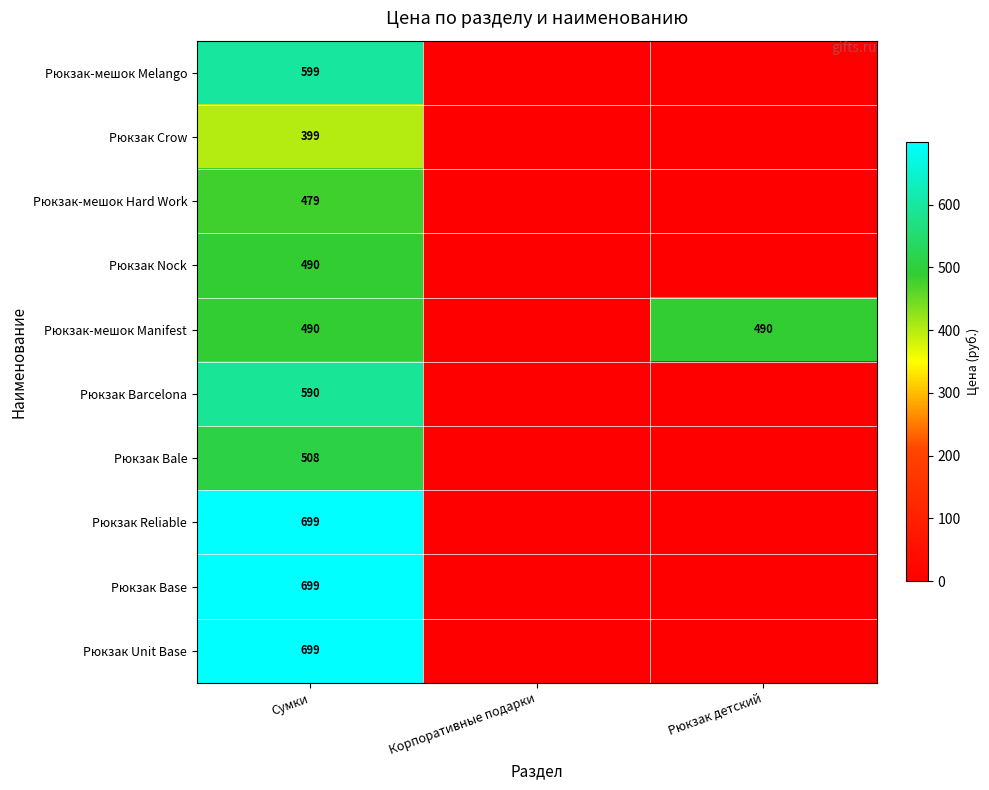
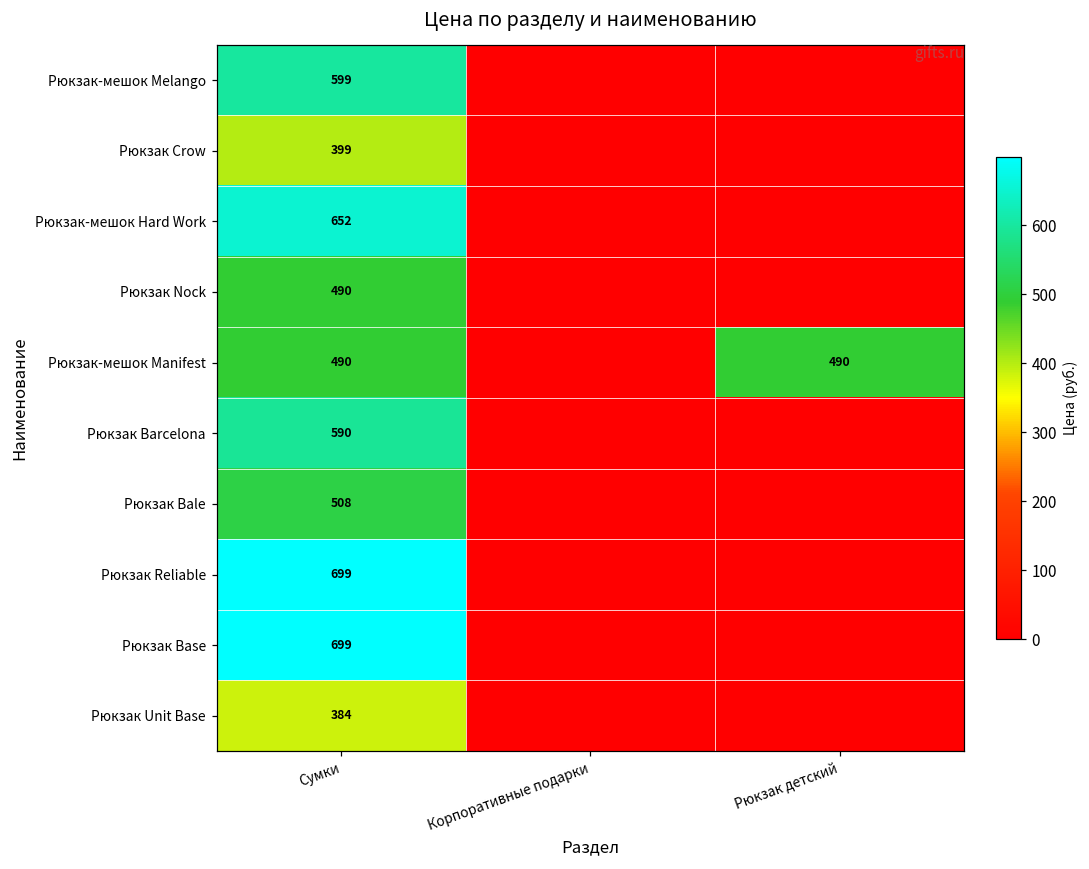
  {
    "Рюкзак-мешок Melango": {
      "Сумки": 599
    },
    "Рюкзак Crow": {
      "Сумки": 399
    },
    "Рюкзак-мешок Hard Work": {
-     "Сумки": 479
+     "Сумки": 652
    },
    "Рюкзак Nock": {
      "Сумки": 490
    },
    "Рюкзак-мешок Manifest": {
      "Сумки": 490,
      "Рюкзак детский": 490
    },
    "Рюкзак Barcelona": {
      "Сумки": 590
    },
    "Рюкзак Bale": {
      "Сумки": 508
    },
    "Рюкзак Reliable": {
      "Сумки": 699
    },
    "Рюкзак Base": {
      "Сумки": 699
    },
    "Рюкзак Unit Base": {
-     "Сумки": 699
+     "Сумки": 384
    }
  }
